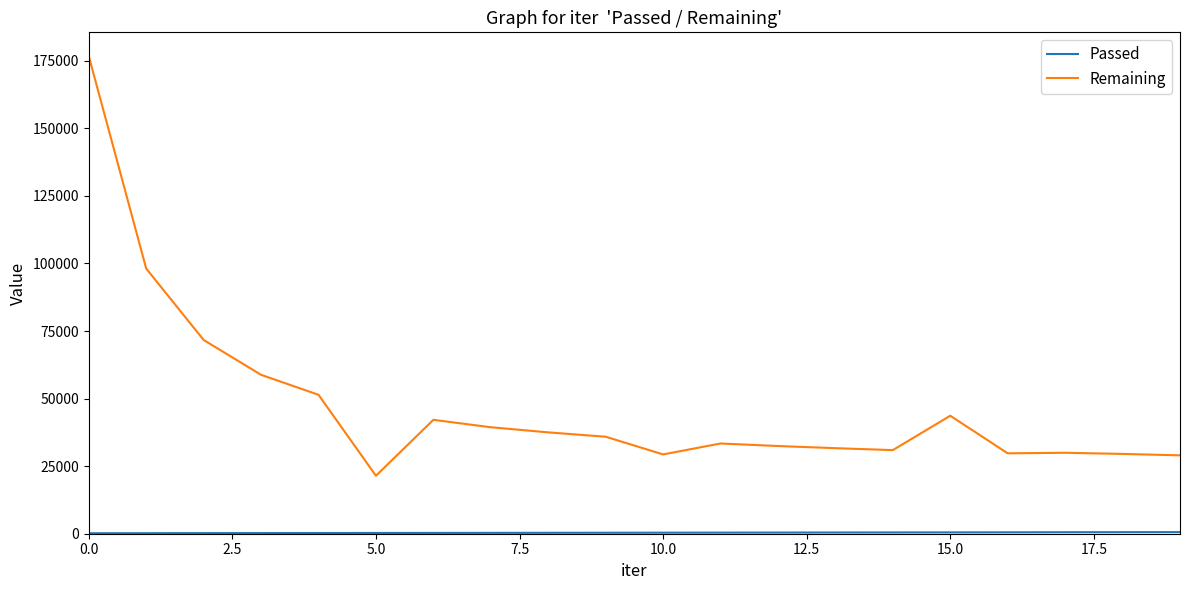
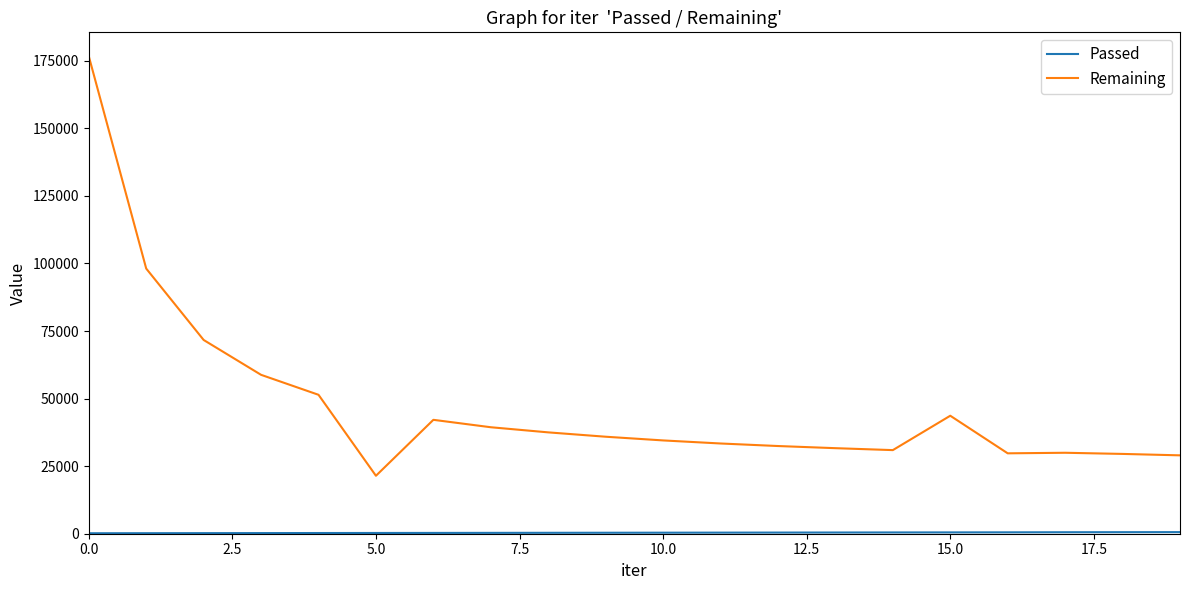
  {
    "Passed": {
      "0.0": 0,
      "5.0": 0,
      "10.0": 0,
      "15.0": 0
    },
    "Remaining": {
      "0.0": 177000,
      "5.0": 21000,
-     "10.0": 29000,
+     "10.0": 35000,
      "15.0": 44000
    }
  }
